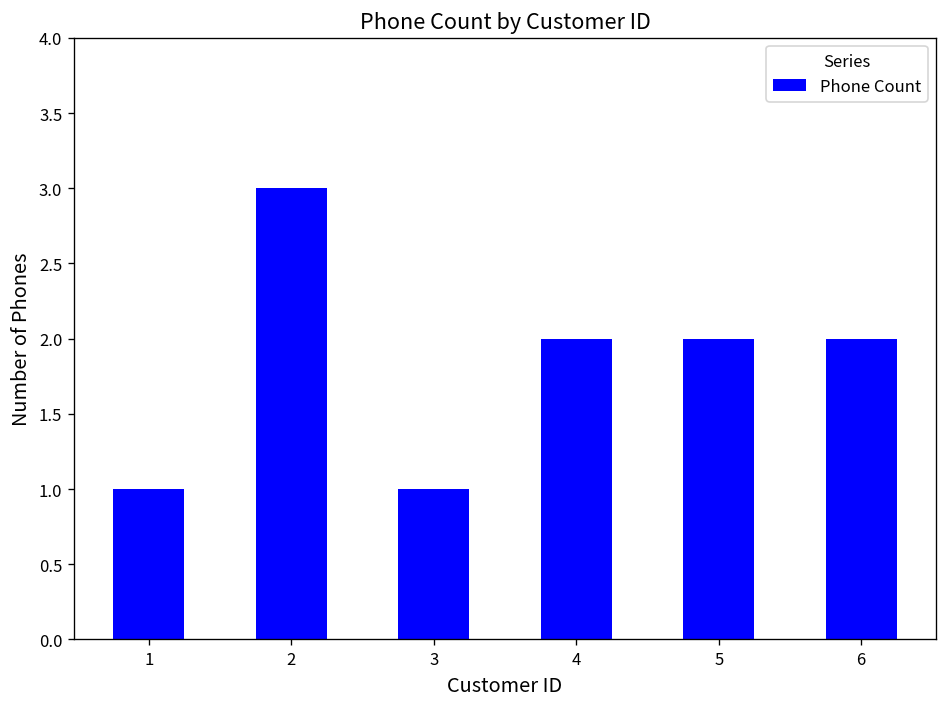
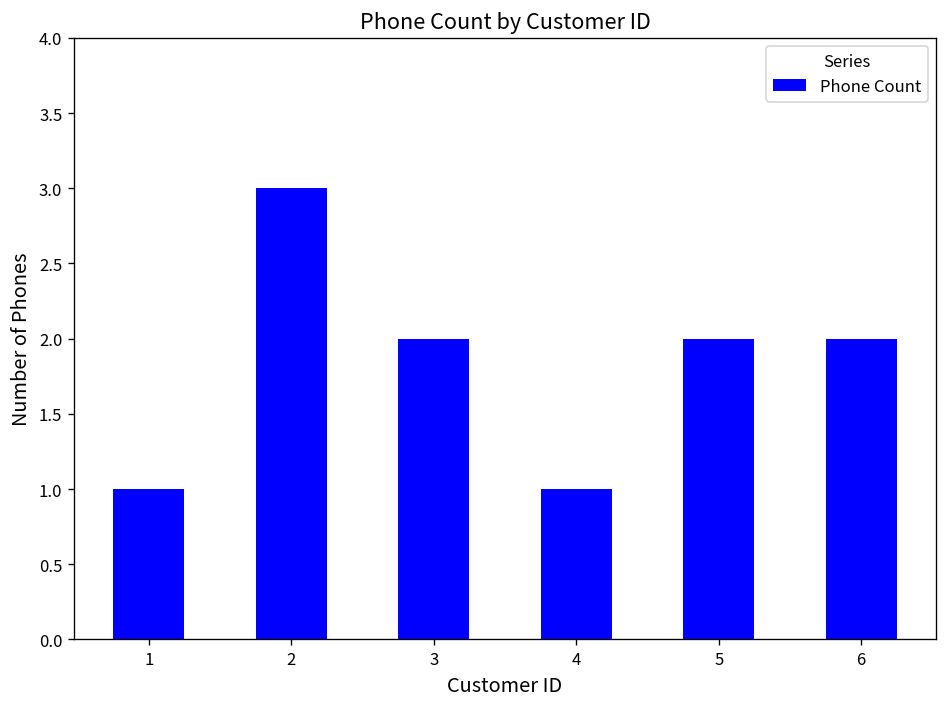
  {
    "1": 1,
    "2": 3,
-   "3": 1,
-   "4": 2,
+   "3": 2,
+   "4": 1,
    "5": 2,
    "6": 2
  }
